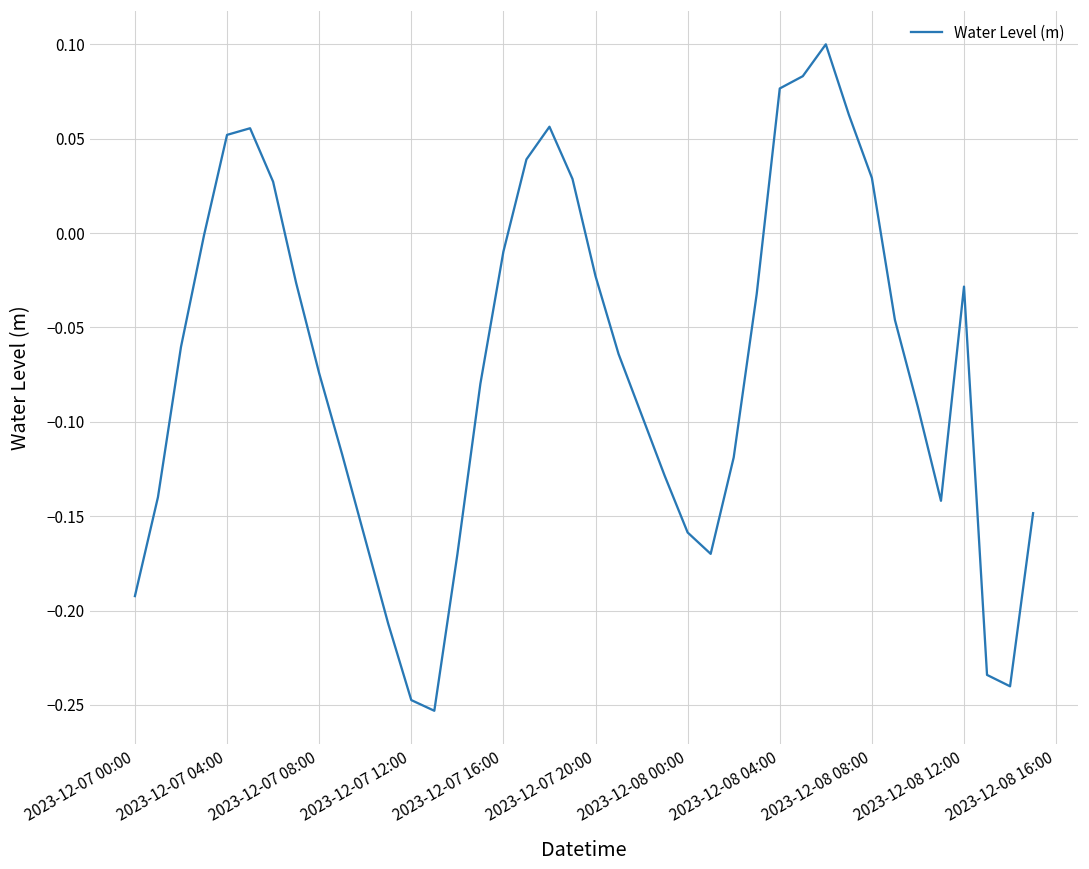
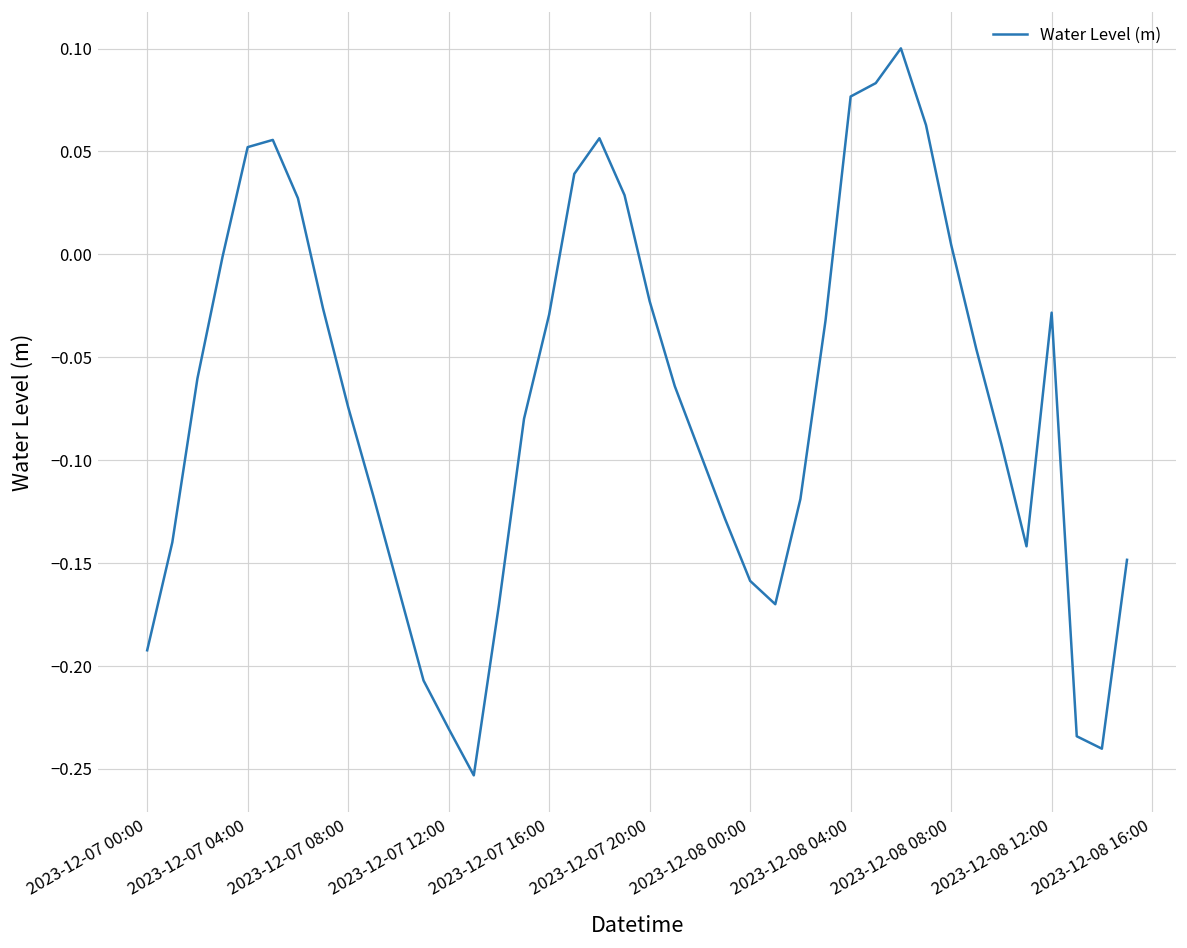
  {
    "2023-12-07 00:00": -0.192,
    "2023-12-07 04:00": 0.052,
    "2023-12-07 08:00": -0.074,
-   "2023-12-07 12:00": -0.247,
-   "2023-12-07 16:00": -0.010,
+   "2023-12-07 12:00": -0.230,
+   "2023-12-07 16:00": -0.029,
    "2023-12-07 20:00": -0.023,
    "2023-12-08 00:00": -0.159,
    "2023-12-08 04:00": 0.077,
-   "2023-12-08 08:00": 0.029,
+   "2023-12-08 08:00": 0.005,
    "2023-12-08 12:00": -0.028
  }
